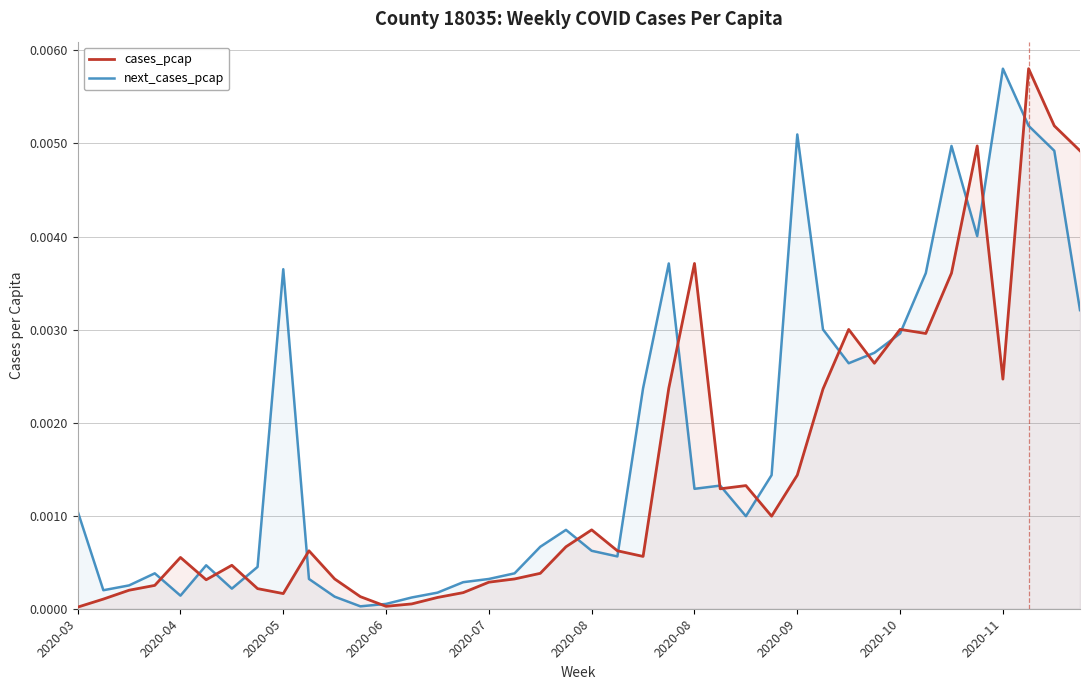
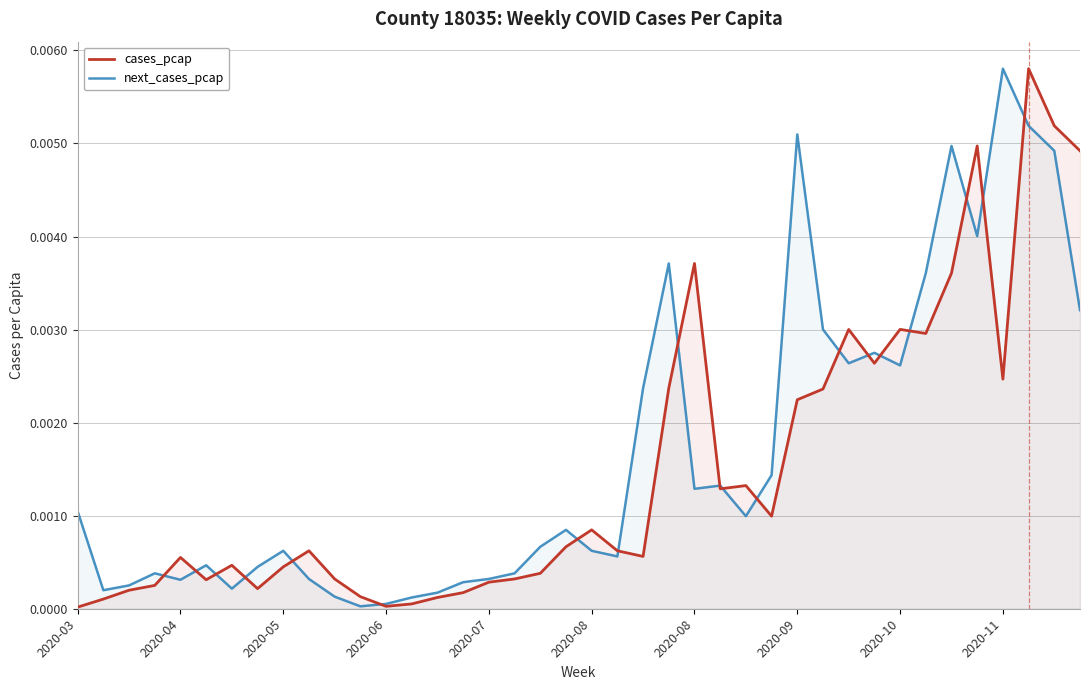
  {
    "cases_pcap": {
      "2020-03": 0.0000,
      "2020-04": 0.0006,
-     "2020-05": 0.0002,
+     "2020-05": 0.0004,
      "2020-07": 0.0003,
-     "2020-09": 0.0014,
+     "2020-09": 0.0022,
      "2020-10": 0.0030,
      "2020-11": 0.0025
    },
    "next_cases_pcap": {
      "2020-03": 0.0010,
-     "2020-04": 0.0001,
-     "2020-05": 0.0036,
+     "2020-04": 0.0003,
+     "2020-05": 0.0006,
      "2020-07": 0.0003,
      "2020-09": 0.0051,
-     "2020-10": 0.0030,
+     "2020-10": 0.0026,
      "2020-11": 0.0058
    }
  }
